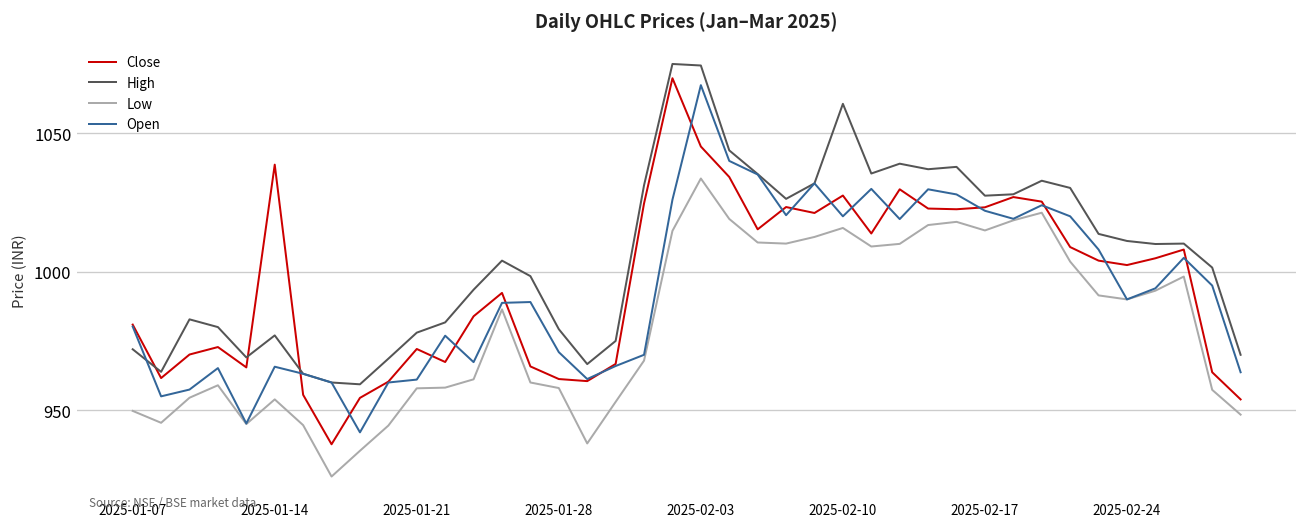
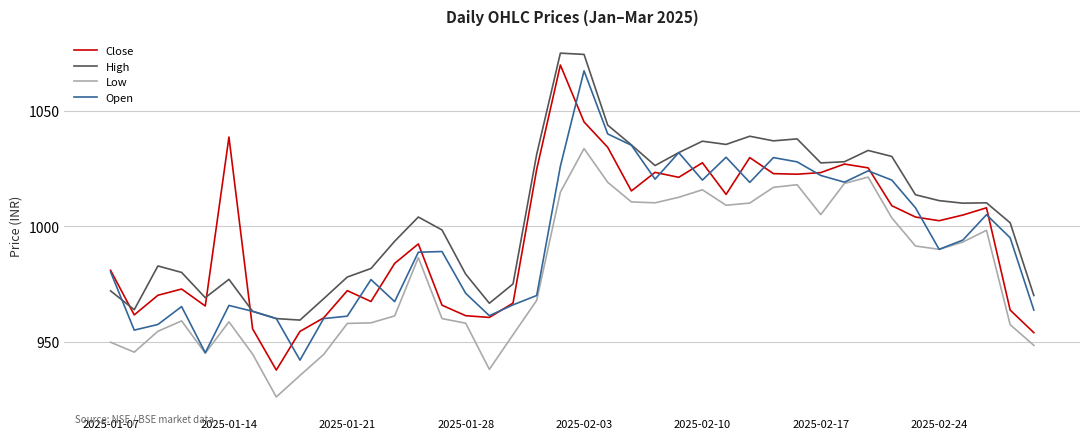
  {
    "Close": {
      "2025-01-14": 1039,
      "2025-01-21": 972,
      "2025-01-28": 961,
      "2025-02-03": 1045,
      "2025-02-10": 1028,
      "2025-02-17": 1023,
      "2025-02-24": 1002
    },
    "High": {
      "2025-01-07": 972,
      "2025-01-14": 977,
      "2025-01-21": 978,
      "2025-01-28": 979,
      "2025-02-03": 1074,
-     "2025-02-10": 1061,
+     "2025-02-10": 1037,
      "2025-02-17": 1027,
      "2025-02-24": 1011
    },
    "Low": {
      "2025-01-07": 950,
-     "2025-01-14": 954,
+     "2025-01-14": 959,
      "2025-01-21": 958,
      "2025-01-28": 958,
      "2025-02-03": 1034,
      "2025-02-10": 1016,
-     "2025-02-17": 1015
+     "2025-02-17": 1005
    },
    "Open": {
      "2025-01-14": 966,
      "2025-01-21": 961,
      "2025-01-28": 971,
      "2025-02-03": 1067,
      "2025-02-10": 1020,
      "2025-02-17": 1022
    }
  }
